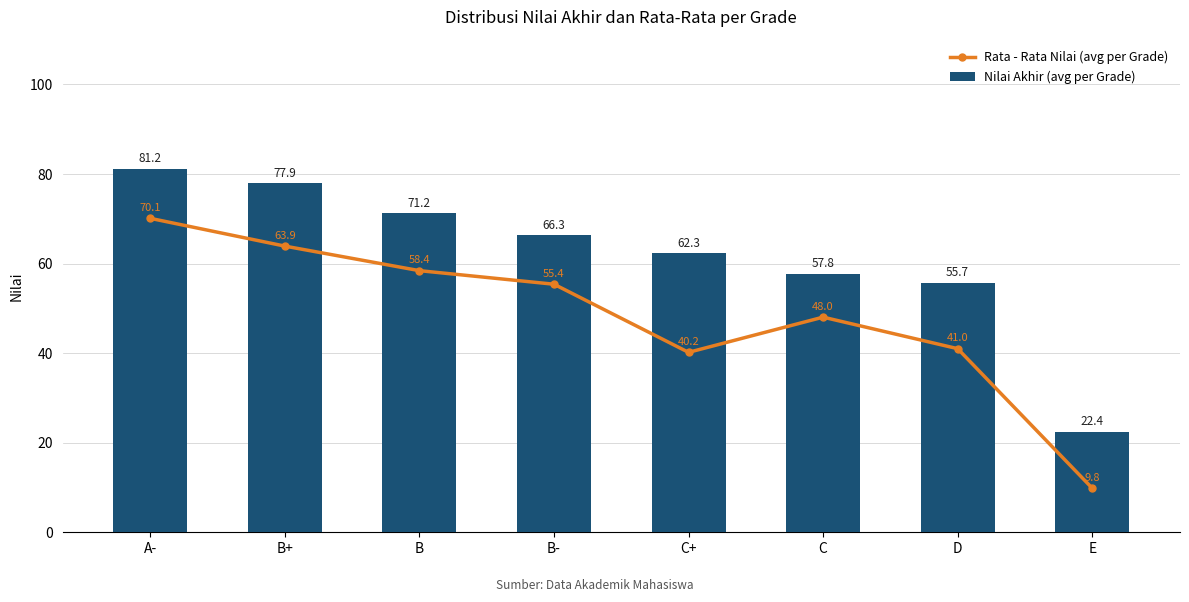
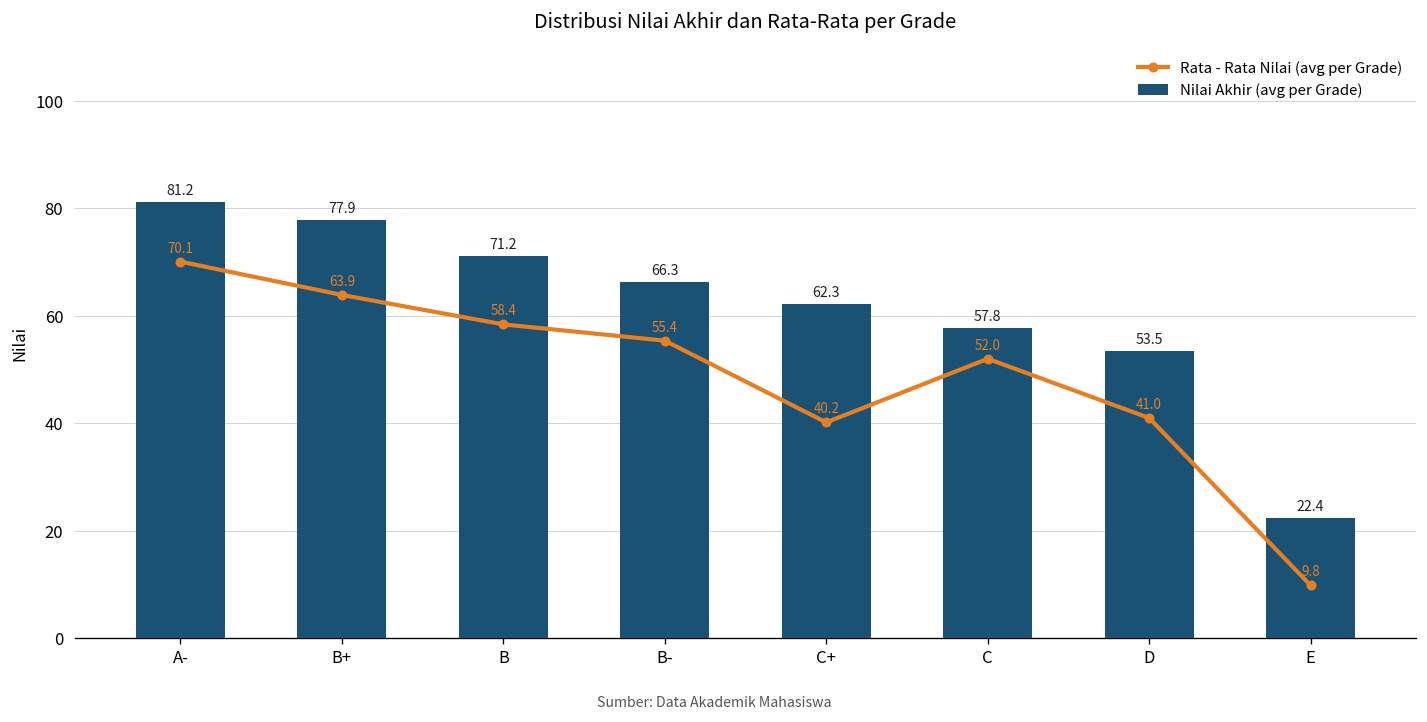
  {
    "Rata - Rata Nilai (avg per Grade)": {
      "A-": 70.1,
      "B+": 63.9,
      "B": 58.4,
      "B-": 55.4,
      "C+": 40.2,
-     "C": 48.0,
+     "C": 52.0,
      "D": 41.0,
      "E": 9.8
    },
    "Nilai Akhir (avg per Grade)": {
      "A-": 81.2,
      "B+": 77.9,
      "B": 71.2,
      "B-": 66.3,
      "C+": 62.3,
      "C": 57.8,
-     "D": 55.7,
+     "D": 53.5,
      "E": 22.4
    }
  }
